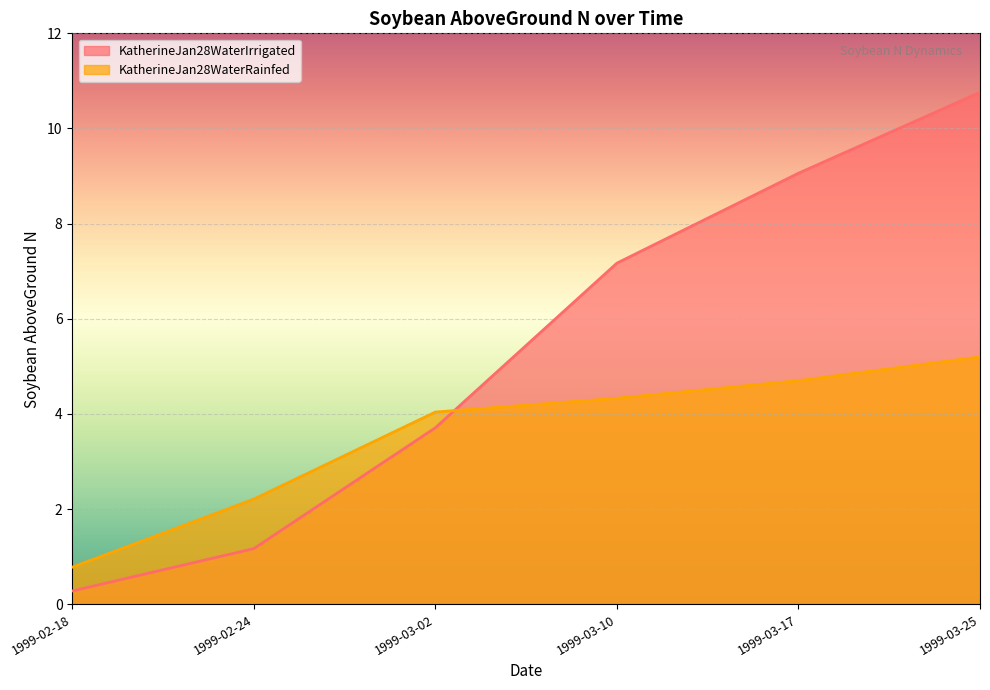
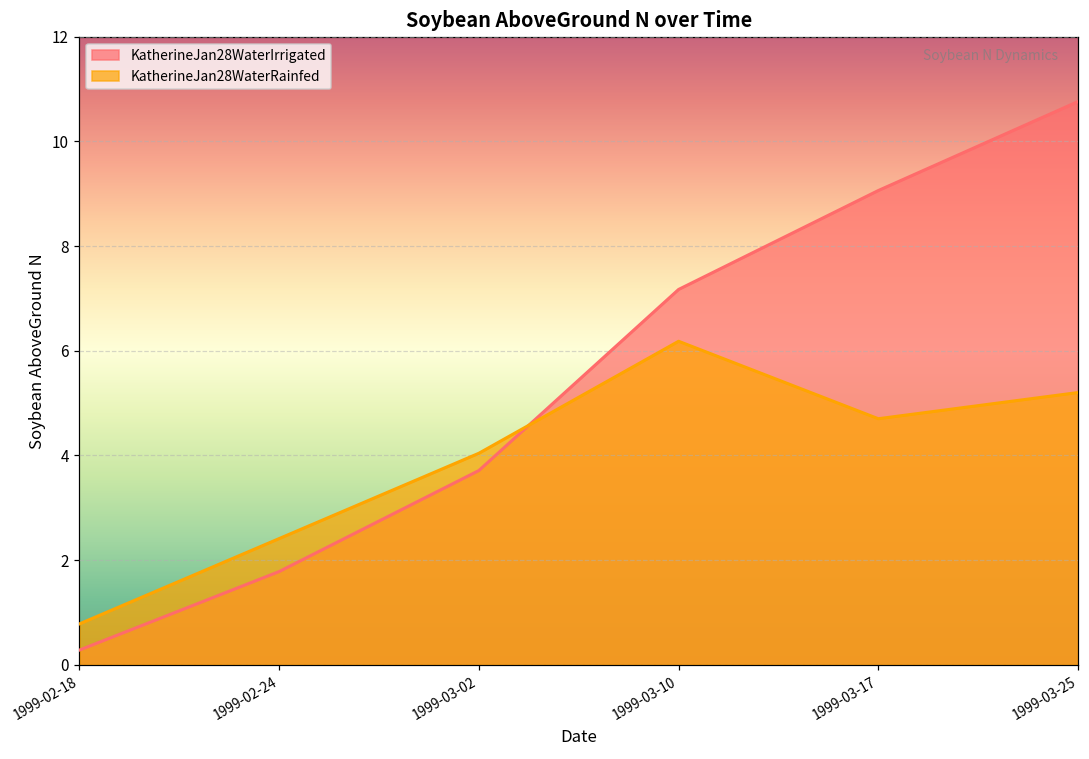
  {
    "KatherineJan28WaterIrrigated": {
      "1999-02-18": 0.3,
-     "1999-02-24": 1.2,
+     "1999-02-24": 1.8,
      "1999-03-02": 3.7,
      "1999-03-10": 7.2,
      "1999-03-17": 9.1,
      "1999-03-25": 10.8
    },
    "KatherineJan28WaterRainfed": {
      "1999-02-18": 0.8,
-     "1999-02-24": 2.2,
+     "1999-02-24": 2.4,
      "1999-03-02": 4.0,
-     "1999-03-10": 4.3,
+     "1999-03-10": 6.2,
      "1999-03-17": 4.7,
      "1999-03-25": 5.2
    }
  }
